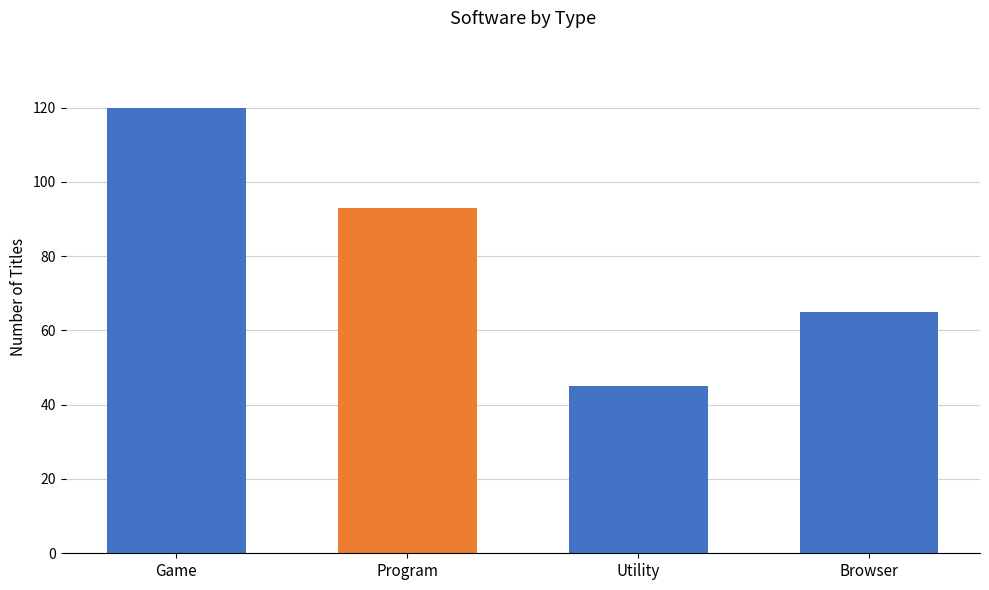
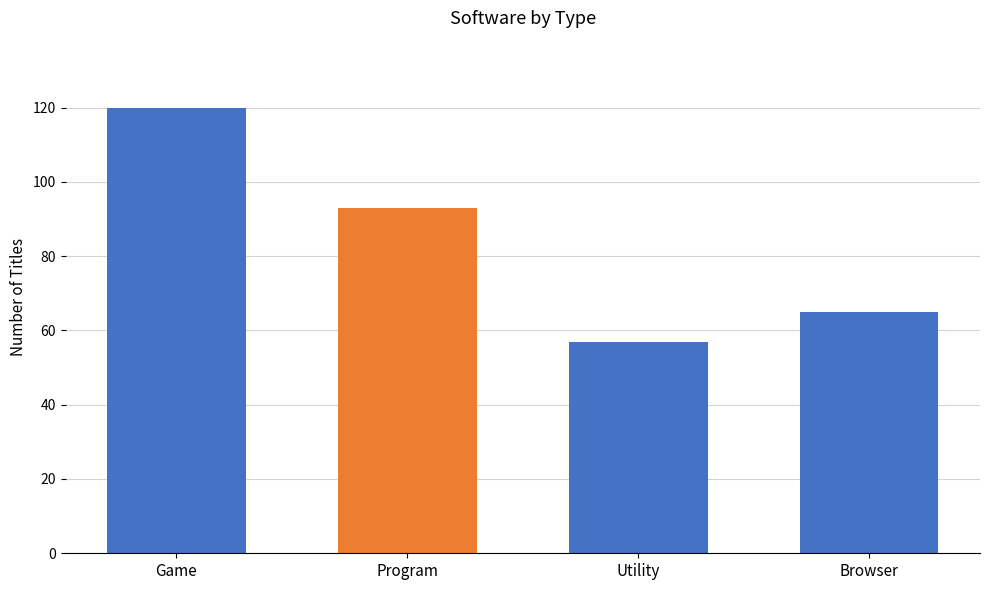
  {
    "Game": 120,
    "Program": 93,
-   "Utility": 45,
+   "Utility": 57,
    "Browser": 65
  }
